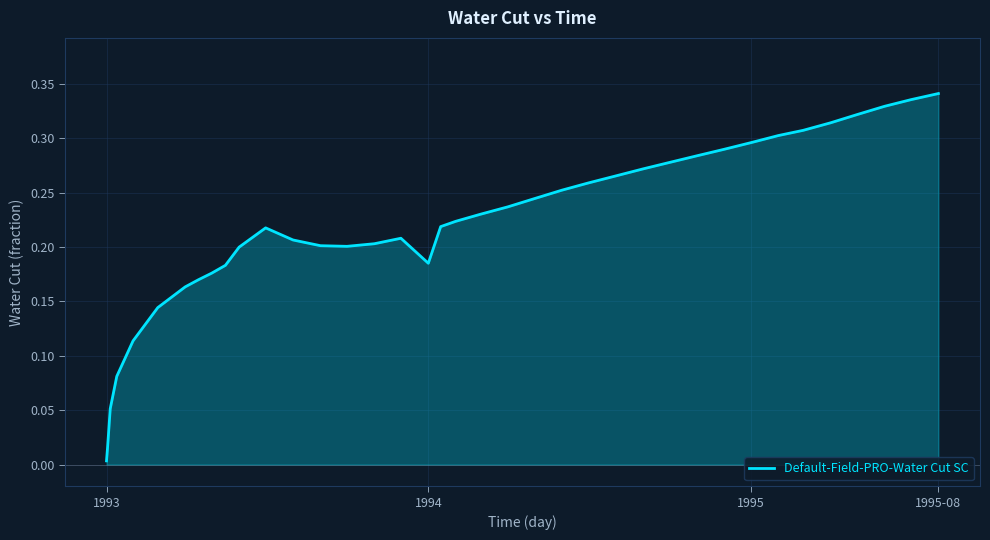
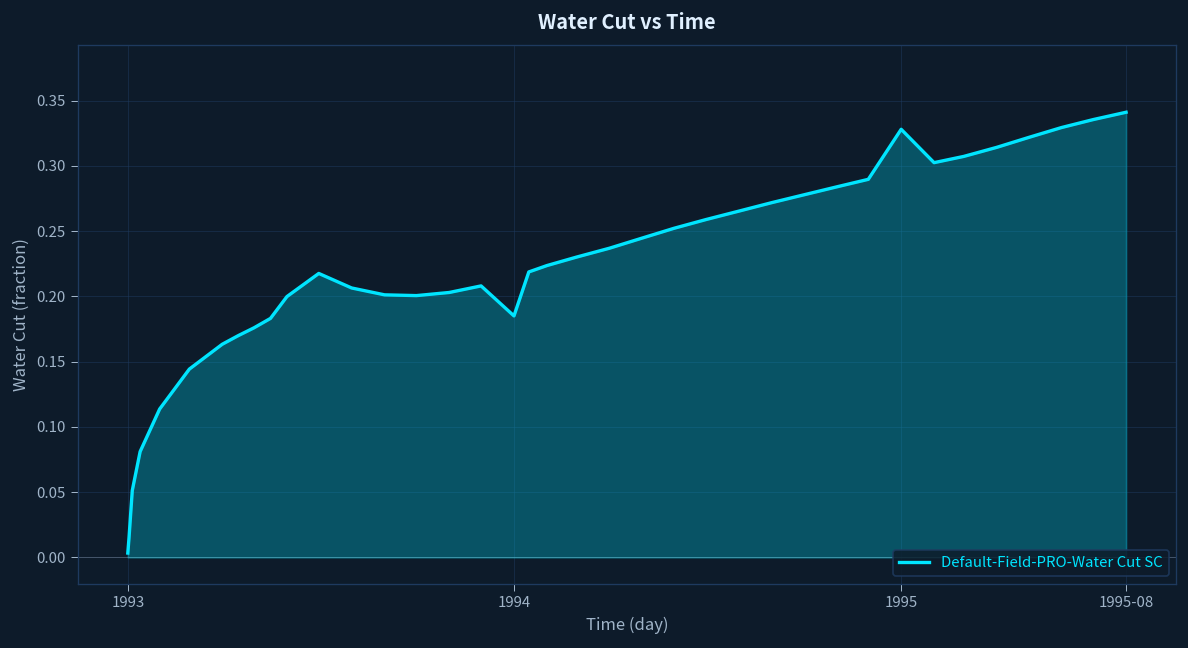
  {
    "1993": 0.003,
    "1994": 0.185,
-   "1995": 0.296,
+   "1995": 0.328,
    "1995-08": 0.341
  }
